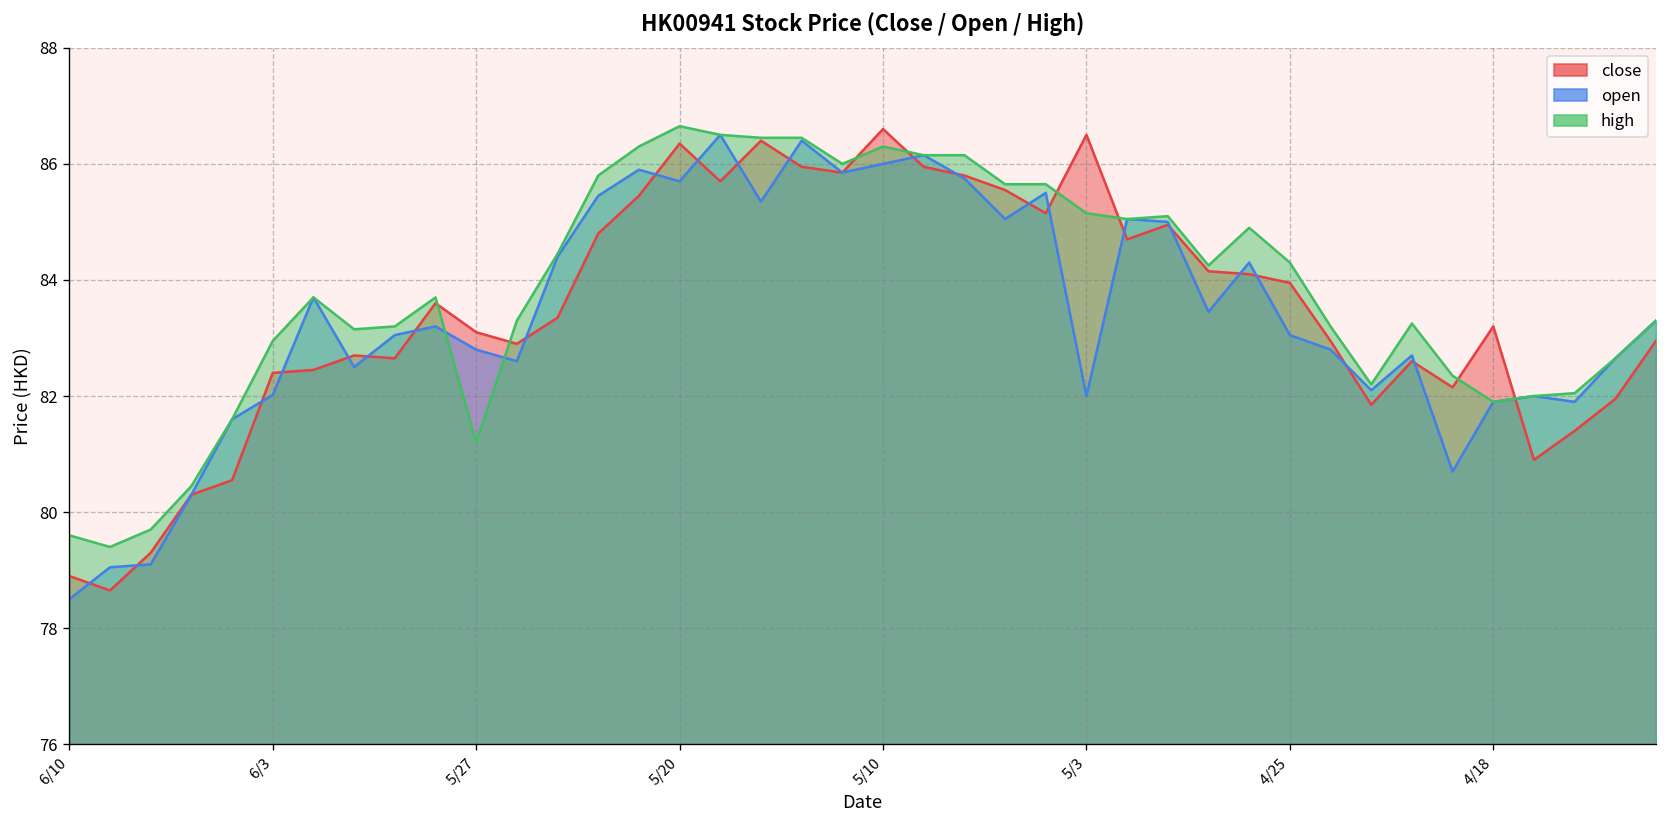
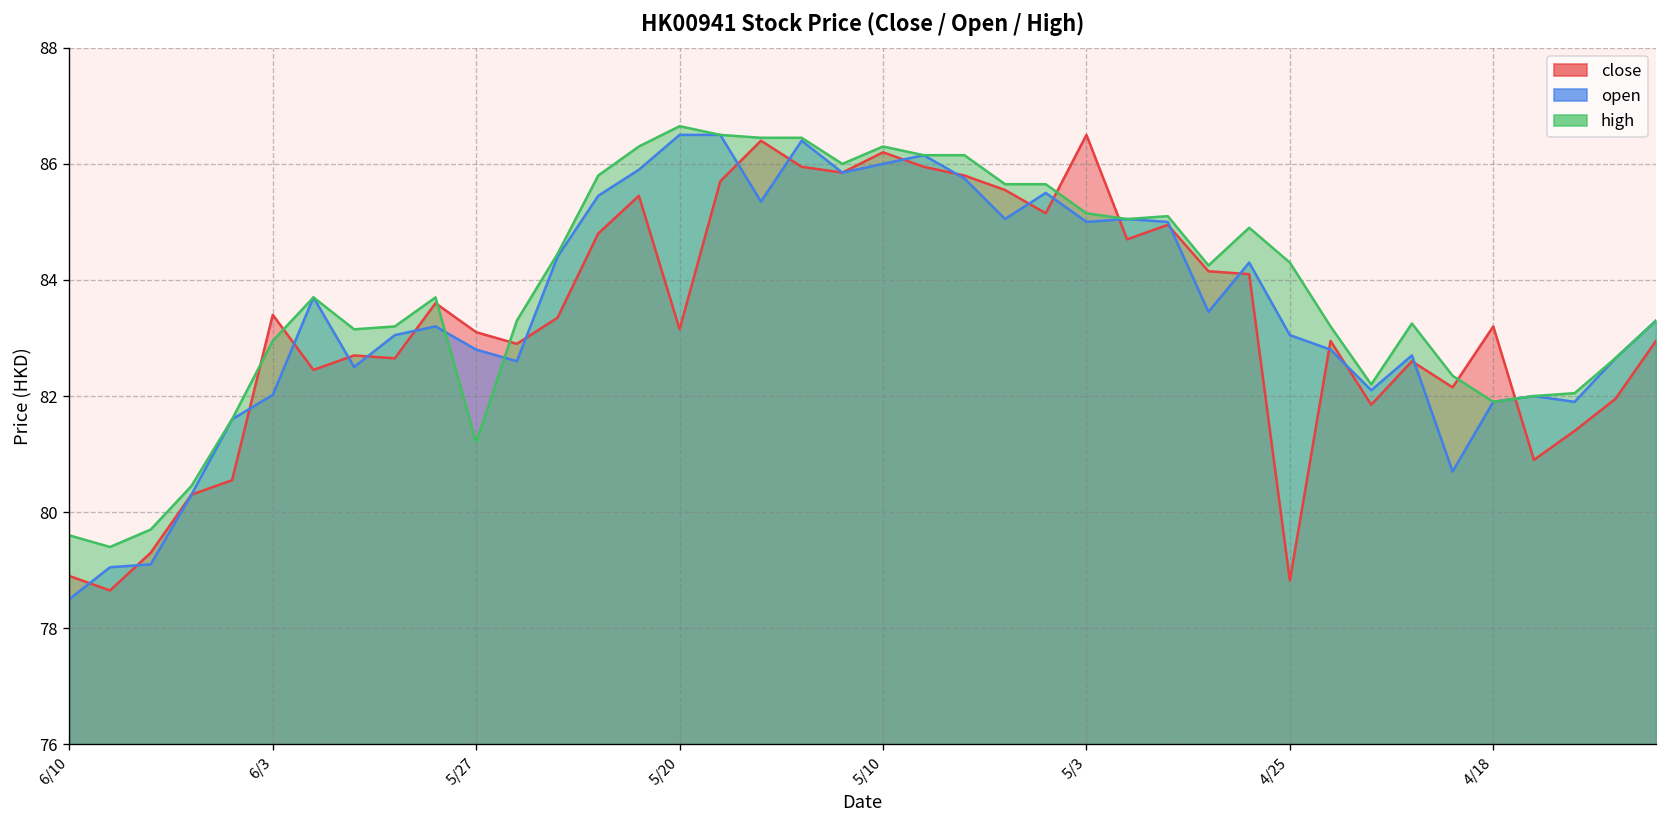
  {
    "close": {
      "6/10": 78.9,
-     "6/3": 82.4,
+     "6/3": 83.4,
      "5/27": 83.1,
-     "5/20": 86.4,
-     "5/10": 86.6,
+     "5/20": 83.2,
+     "5/10": 86.2,
      "5/3": 86.5,
-     "4/25": 84.0,
+     "4/25": 78.8,
      "4/18": 83.2
    },
    "open": {
      "6/10": 78.5,
      "6/3": 82.0,
      "5/27": 82.8,
-     "5/20": 85.7,
+     "5/20": 86.5,
      "5/10": 86.0,
-     "5/3": 82,
+     "5/3": 85,
      "4/25": 83.1
    },
    "high": {
      "6/10": 79.6,
      "6/3": 83.0,
      "5/27": 81.2,
      "5/20": 86.7,
      "5/10": 86.3,
      "5/3": 85.2,
      "4/25": 84.3
    }
  }
